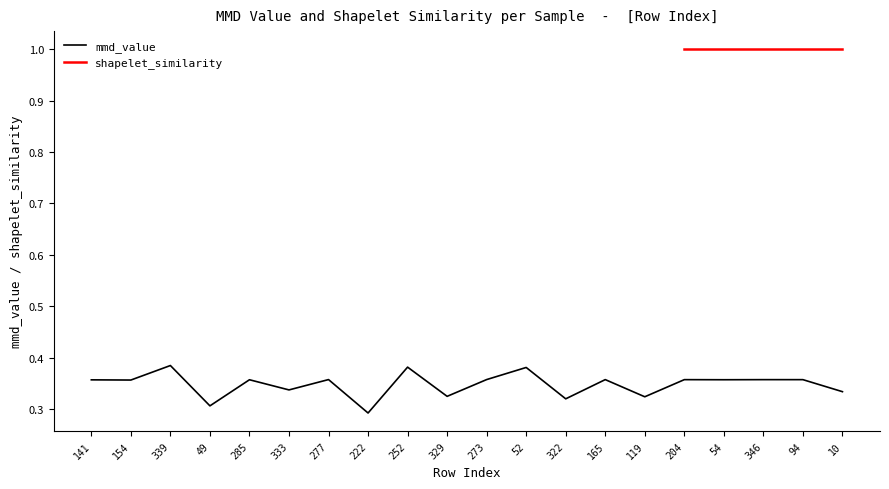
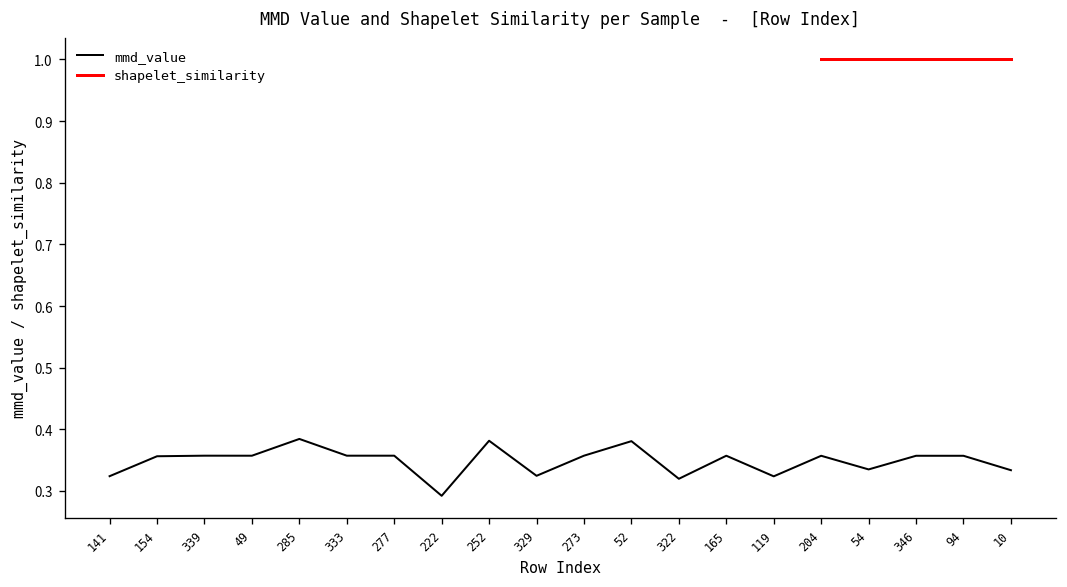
  {
    "mmd_value": {
-     "141": 0.36,
+     "141": 0.32,
      "154": 0.36,
-     "339": 0.38,
-     "49": 0.31,
-     "285": 0.36,
-     "333": 0.34,
+     "339": 0.36,
+     "49": 0.36,
+     "285": 0.38,
+     "333": 0.36,
      "277": 0.36,
      "222": 0.29,
      "252": 0.38,
      "329": 0.32,
      "273": 0.36,
      "52": 0.38,
      "322": 0.32,
      "165": 0.36,
      "119": 0.32,
      "204": 0.36,
-     "54": 0.36,
+     "54": 0.33,
      "346": 0.36,
      "94": 0.36,
      "10": 0.33
    },
    "shapelet_similarity": {
      "204": 1.00,
      "54": 1.00,
      "346": 1.00,
      "94": 1.00,
      "10": 1.00
    }
  }
